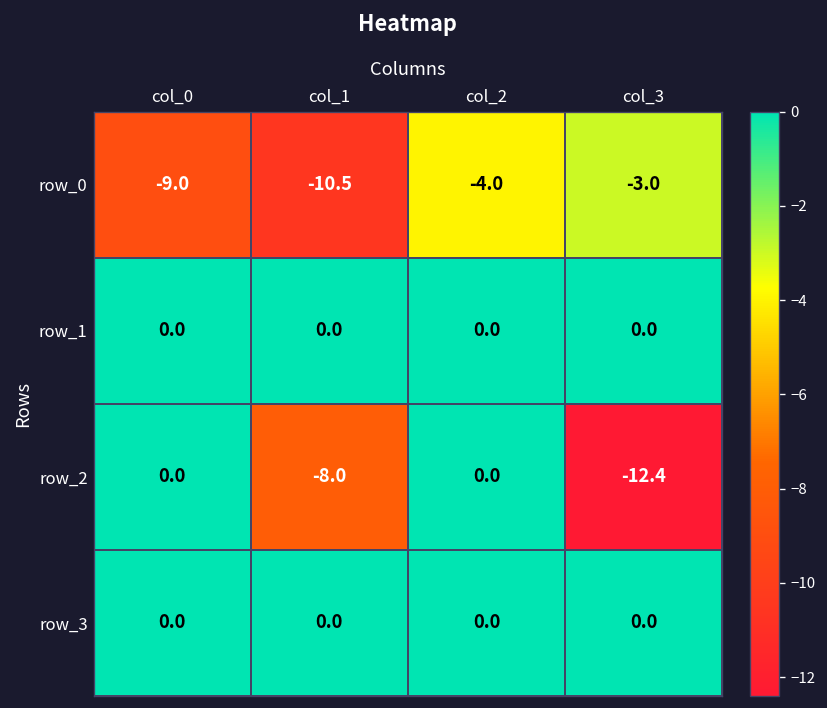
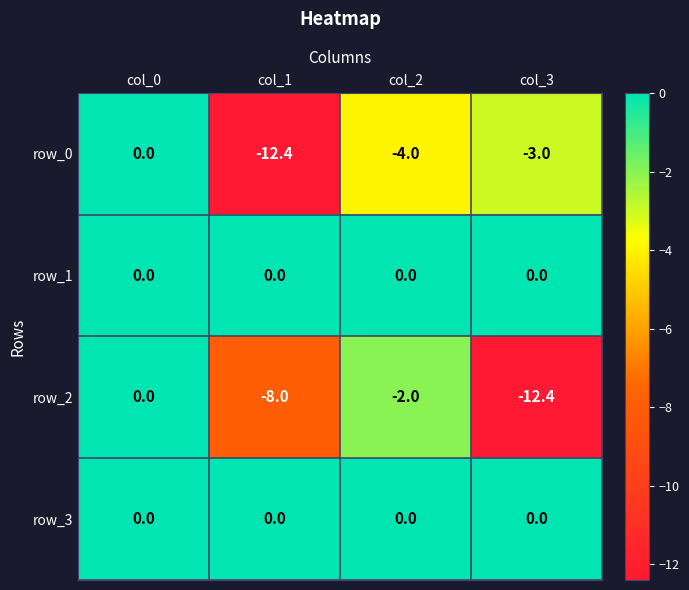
  {
    "row_0": {
-     "col_0": -9.0,
-     "col_1": -10.5,
+     "col_0": 0.0,
+     "col_1": -12.4,
      "col_2": -4.0,
      "col_3": -3.0
    },
    "row_1": {
      "col_0": 0.0,
      "col_1": 0.0,
      "col_2": 0.0,
      "col_3": 0.0
    },
    "row_2": {
      "col_0": 0.0,
      "col_1": -8.0,
-     "col_2": 0.0,
+     "col_2": -2.0,
      "col_3": -12.4
    },
    "row_3": {
      "col_0": 0.0,
      "col_1": 0.0,
      "col_2": 0.0,
      "col_3": 0.0
    }
  }
